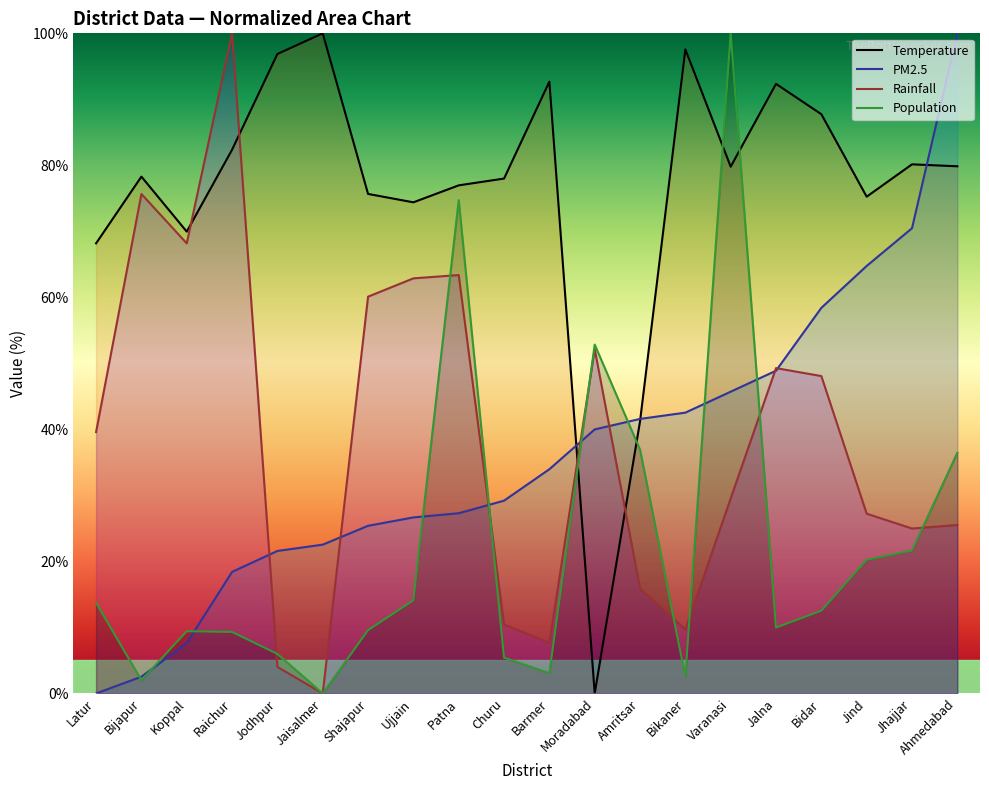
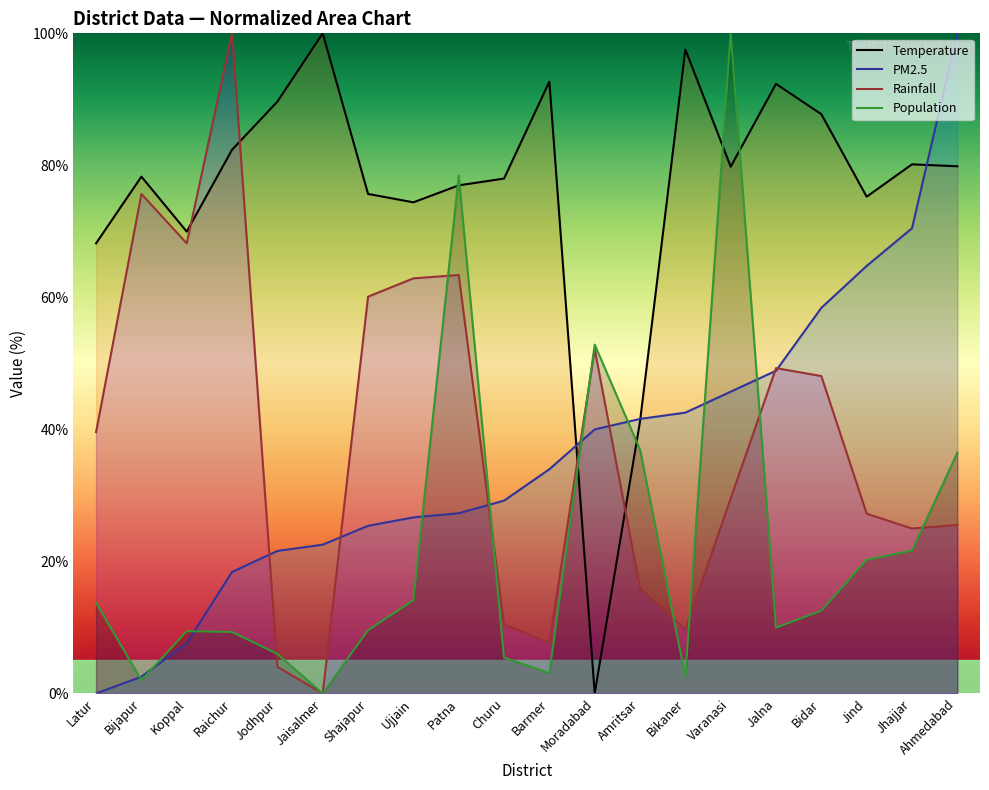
  {
    "Temperature": {
      "Latur": "68%",
      "Bijapur": "78%",
      "Koppal": "70%",
      "Raichur": "82%",
-     "Jodhpur": "97%",
+     "Jodhpur": "90%",
      "Jaisalmer": "100%",
      "Shajapur": "76%",
      "Ujjain": "74%",
      "Patna": "77%",
      "Churu": "78%",
      "Barmer": "93%",
      "Bikaner": "98%",
      "Varanasi": "80%",
      "Jalna": "92%",
      "Bidar": "88%",
      "Jind": "75%",
      "Jhajjar": "80%",
      "Ahmedabad": "80%"
    },
    "PM2.5": {
      "Koppal": "8%",
      "Raichur": "18%",
      "Jodhpur": "22%",
      "Jaisalmer": "23%",
      "Shajapur": "25%",
      "Ujjain": "27%",
      "Patna": "27%",
      "Churu": "29%",
      "Barmer": "34%",
      "Moradabad": "40%",
      "Bikaner": "43%",
      "Varanasi": "46%",
      "Jalna": "49%",
      "Bidar": "58%",
      "Jind": "65%",
      "Jhajjar": "70%",
      "Ahmedabad": "100%"
    },
    "Rainfall": {
      "Latur": "40%",
      "Bijapur": "76%",
      "Koppal": "68%",
      "Raichur": "100%",
      "Shajapur": "60%",
      "Ujjain": "63%",
      "Patna": "63%",
      "Churu": "10%",
      "Barmer": "8%",
      "Moradabad": "52%",
      "Amritsar": "16%",
      "Bikaner": "10%",
      "Varanasi": "30%",
      "Jalna": "49%",
      "Bidar": "48%",
      "Jind": "27%",
      "Jhajjar": "25%",
      "Ahmedabad": "26%"
    },
    "Population": {
      "Latur": "14%",
      "Koppal": "9%",
      "Raichur": "9%",
      "Jodhpur": "6%",
      "Shajapur": "10%",
      "Ujjain": "14%",
-     "Patna": "75%",
+     "Patna": "78%",
      "Churu": "5%",
      "Moradabad": "53%",
      "Amritsar": "37%",
      "Varanasi": "100%",
      "Jalna": "10%",
      "Bidar": "13%",
      "Jind": "20%",
      "Jhajjar": "22%",
      "Ahmedabad": "36%"
    }
  }
